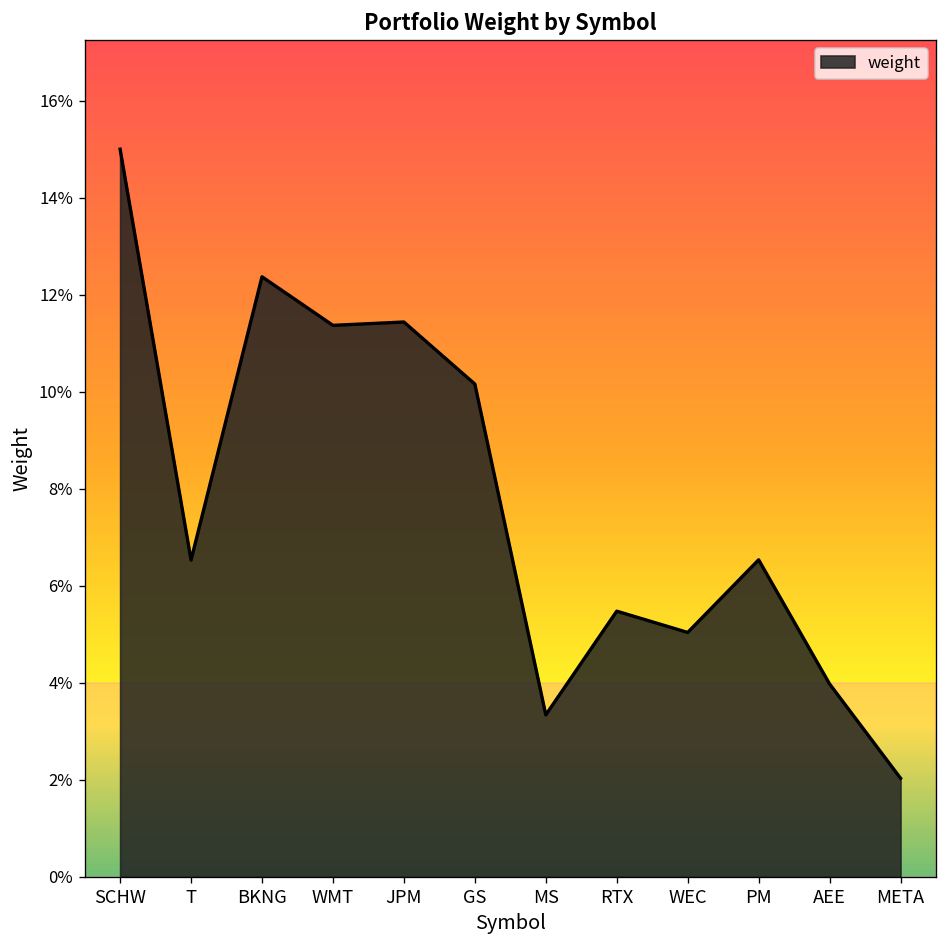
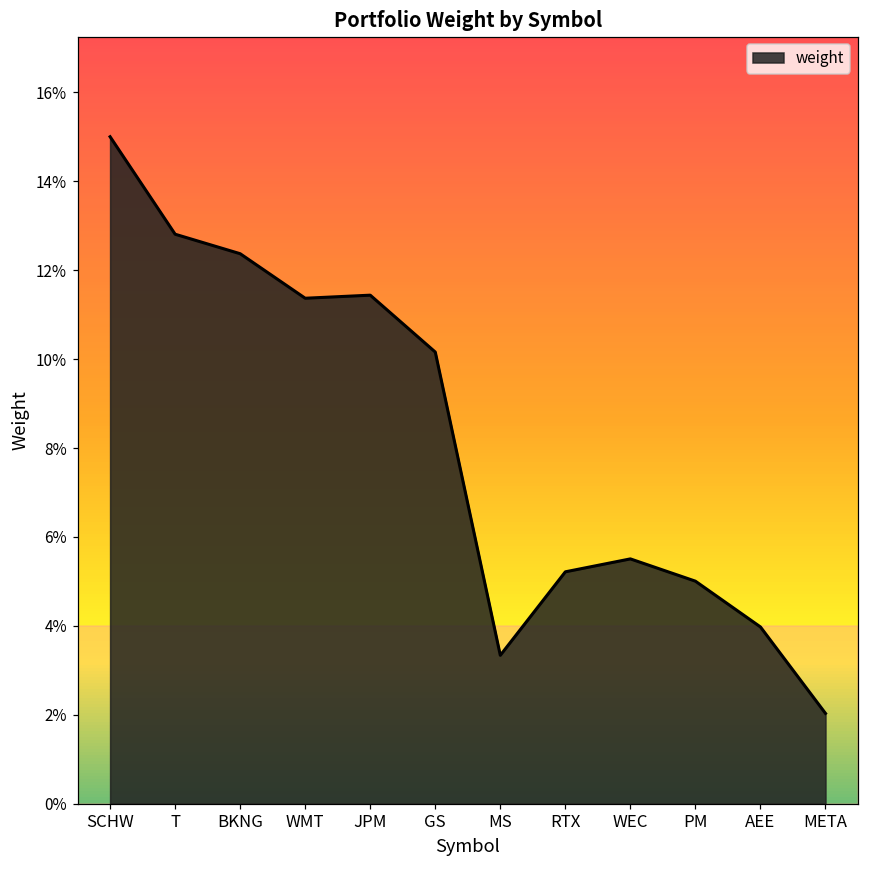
  {
    "SCHW": "15.0%",
-   "T": "6.5%",
+   "T": "12.8%",
    "BKNG": "12.4%",
    "WMT": "11.4%",
    "JPM": "11.4%",
    "GS": "10.2%",
    "MS": "3.3%",
-   "RTX": "5.5%",
-   "WEC": "5.0%",
-   "PM": "6.5%",
+   "RTX": "5.2%",
+   "WEC": "5.5%",
+   "PM": "5.0%",
    "AEE": "4.0%",
    "META": "2.0%"
  }
